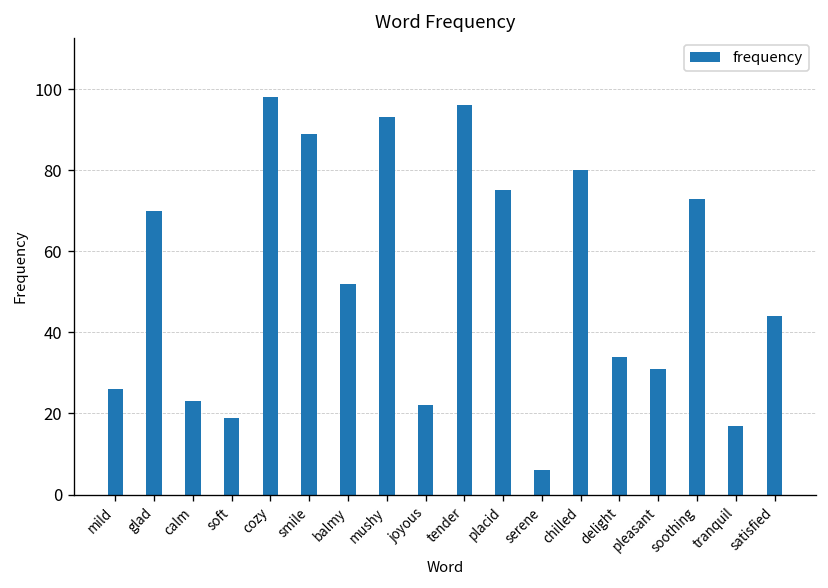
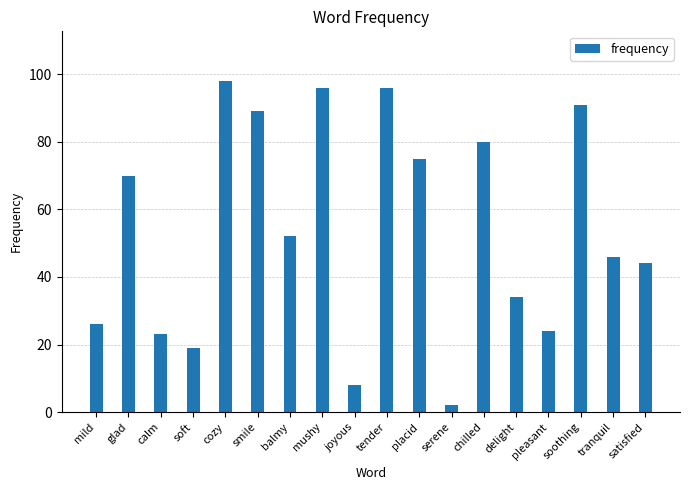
  {
    "mild": 26,
    "glad": 70,
    "calm": 23,
    "soft": 19,
    "cozy": 98,
    "smile": 89,
    "balmy": 52,
-   "mushy": 93,
-   "joyous": 22,
+   "mushy": 96,
+   "joyous": 8,
    "tender": 96,
    "placid": 75,
-   "serene": 6,
+   "serene": 2,
    "chilled": 80,
    "delight": 34,
-   "pleasant": 31,
-   "soothing": 73,
-   "tranquil": 17,
+   "pleasant": 24,
+   "soothing": 91,
+   "tranquil": 46,
    "satisfied": 44
  }
